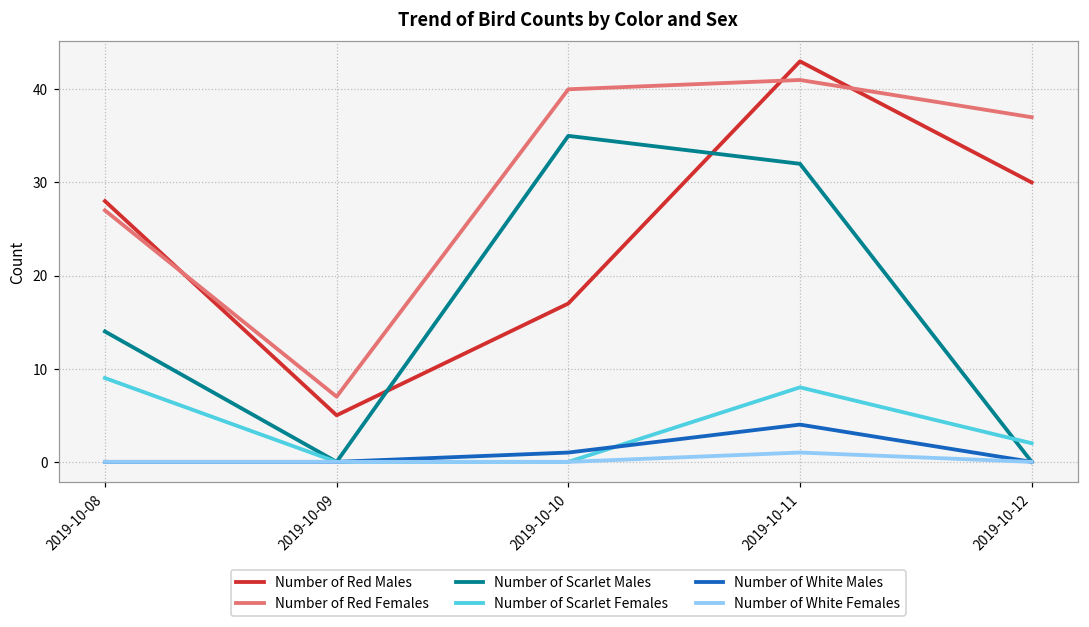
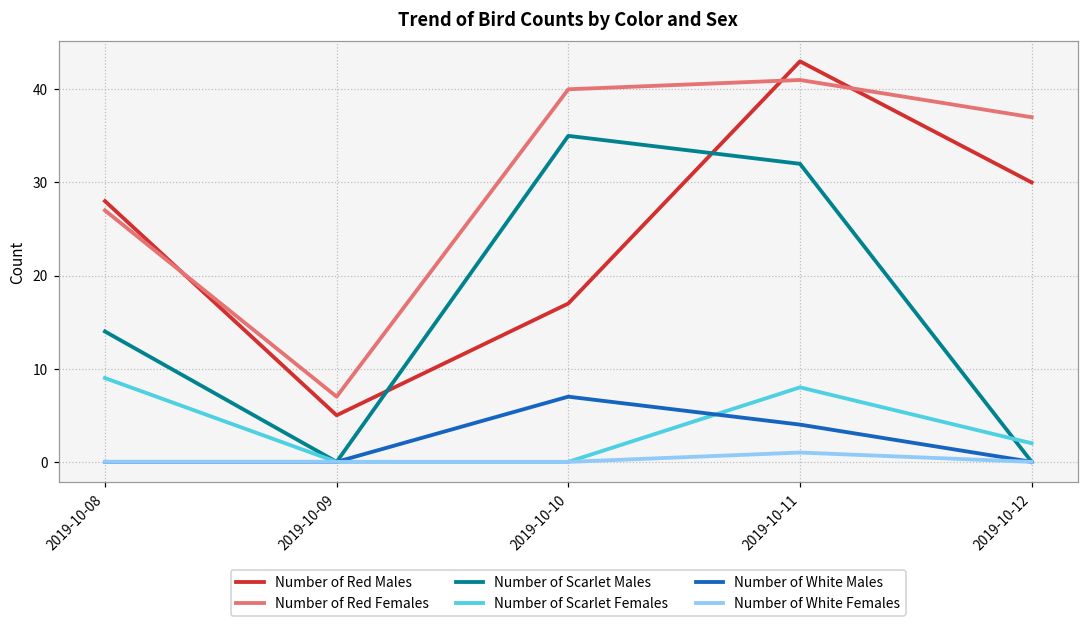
  {
    "Number of Red Males": {
      "2019-10-08": 28,
      "2019-10-09": 5,
      "2019-10-10": 17,
      "2019-10-11": 43,
      "2019-10-12": 30
    },
    "Number of Red Females": {
      "2019-10-08": 27,
      "2019-10-09": 7,
      "2019-10-10": 40,
      "2019-10-11": 41,
      "2019-10-12": 37
    },
    "Number of Scarlet Males": {
      "2019-10-08": 14,
      "2019-10-10": 35,
      "2019-10-11": 32
    },
    "Number of Scarlet Females": {
      "2019-10-08": 9,
      "2019-10-11": 8,
      "2019-10-12": 2
    },
    "Number of White Males": {
-     "2019-10-10": 1,
+     "2019-10-10": 7,
      "2019-10-11": 4
    },
    "Number of White Females": {
      "2019-10-11": 1
    }
  }
